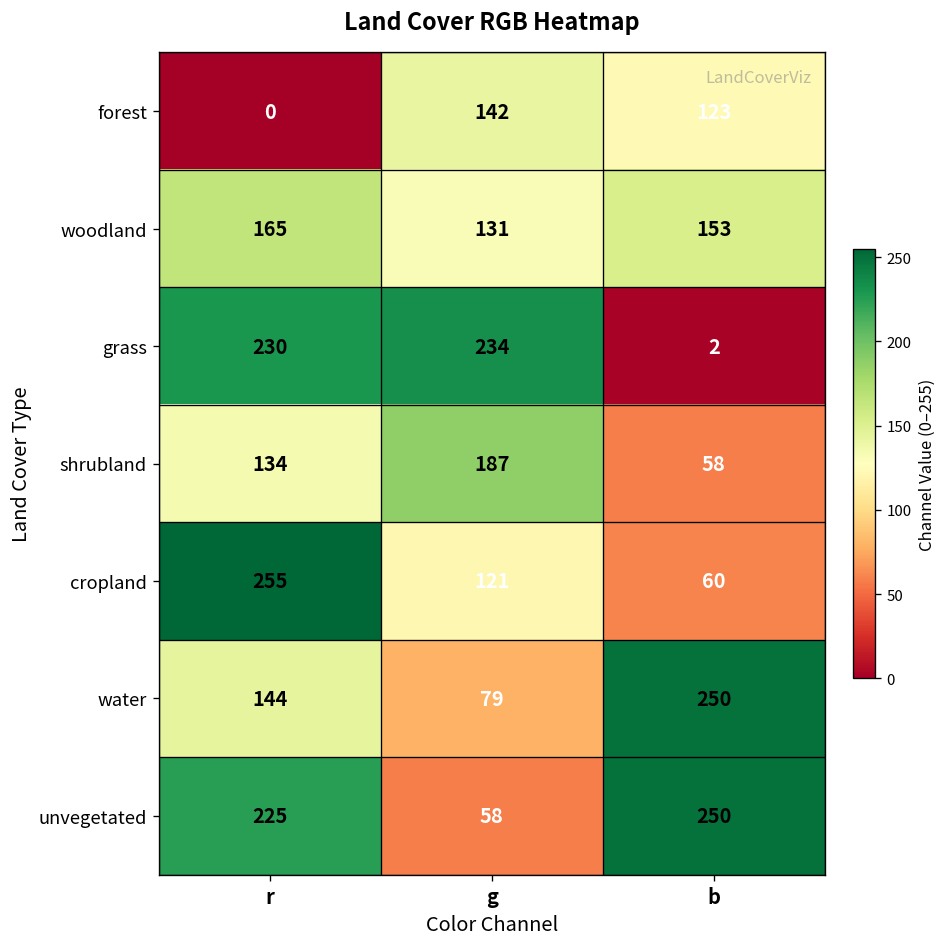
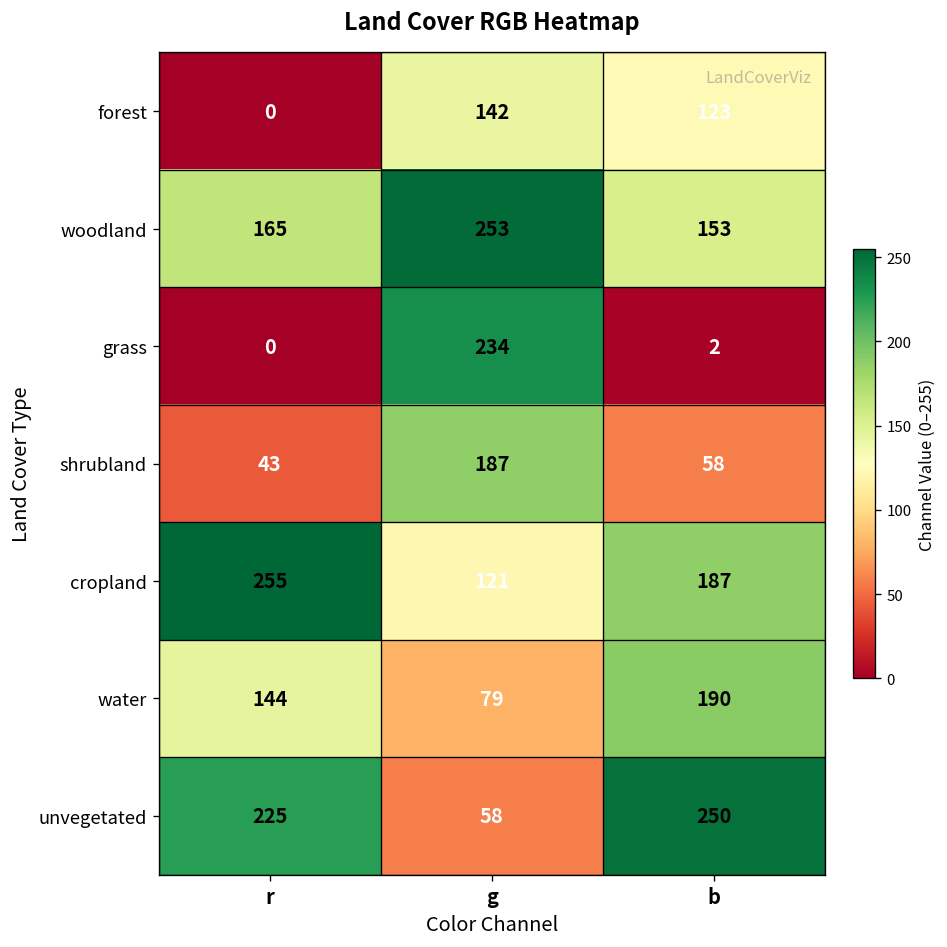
  {
    "forest": {
      "r": 0,
      "g": 142
    },
    "woodland": {
      "r": 165,
-     "g": 131,
+     "g": 253,
      "b": 153
    },
    "grass": {
-     "r": 230,
+     "r": 0,
      "g": 234,
      "b": 2
    },
    "shrubland": {
-     "r": 134,
+     "r": 43,
      "g": 187,
      "b": 58
    },
    "cropland": {
      "r": 255,
      "g": 121,
-     "b": 60
+     "b": 187
    },
    "water": {
      "r": 144,
      "g": 79,
-     "b": 250
+     "b": 190
    },
    "unvegetated": {
      "r": 225,
      "g": 58,
      "b": 250
    }
  }
